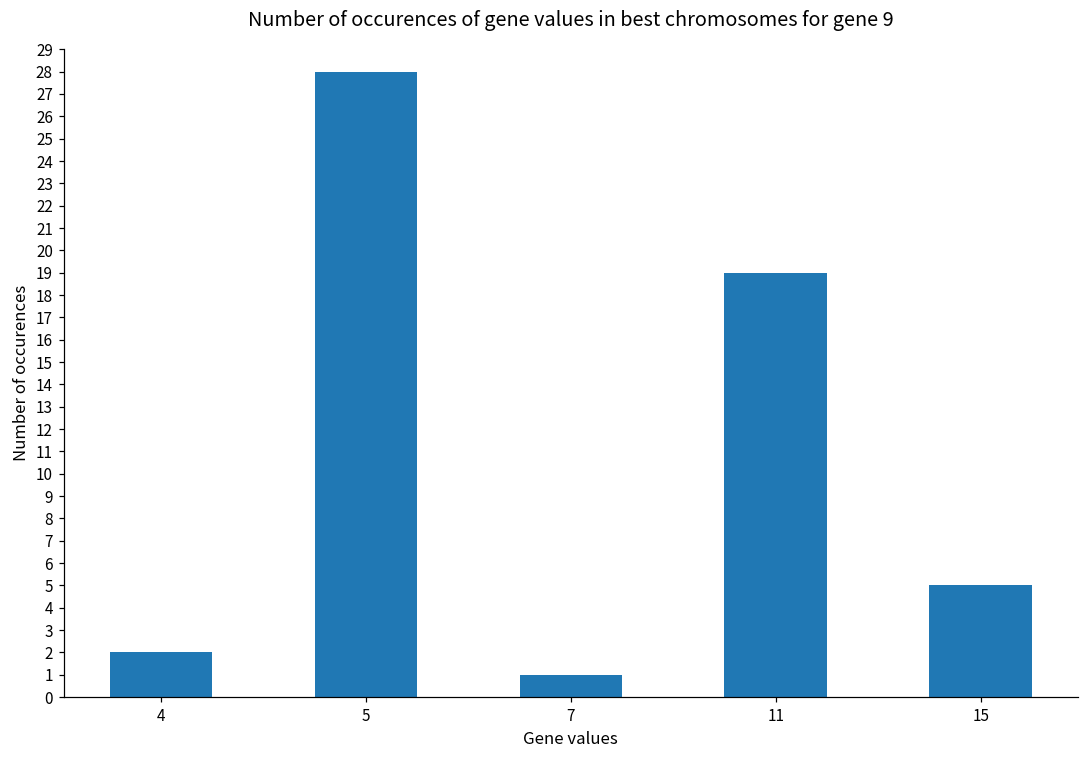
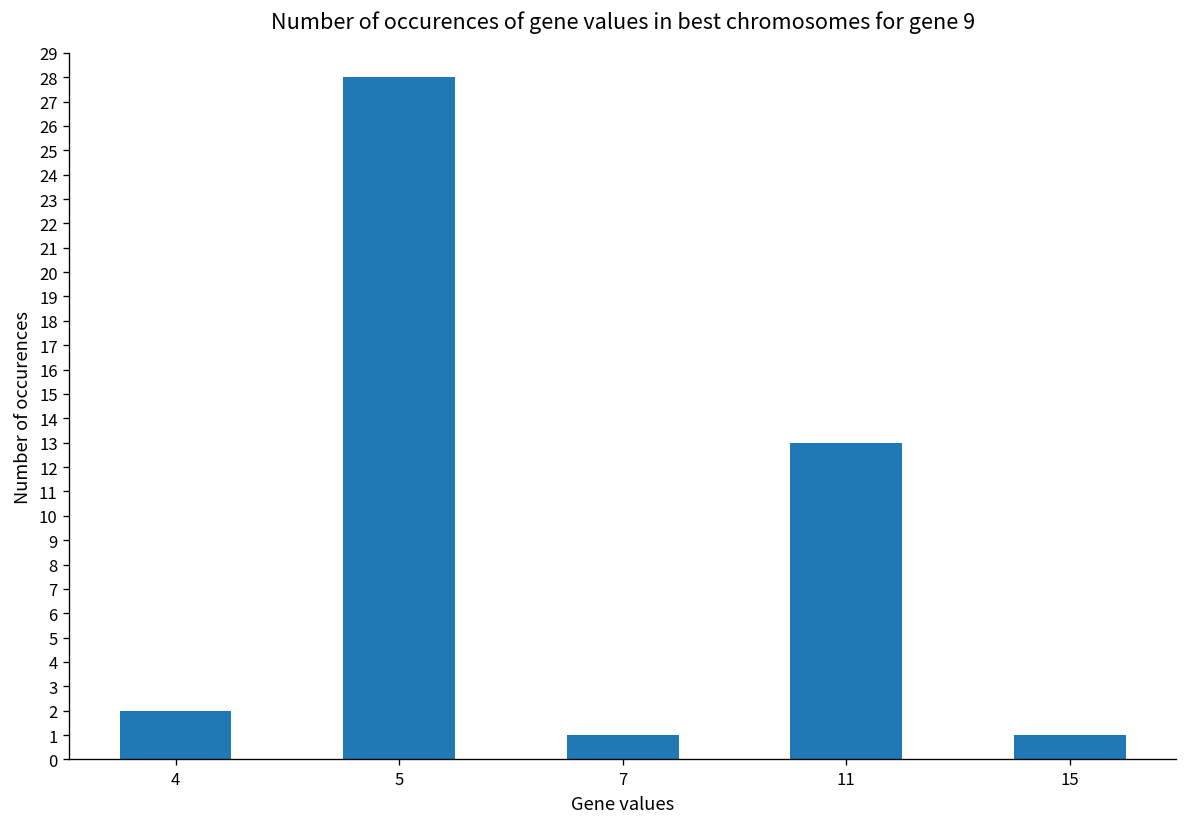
  {
    "4": 2,
    "5": 28,
    "7": 1,
-   "11": 19,
-   "15": 5
+   "11": 13,
+   "15": 1
  }
